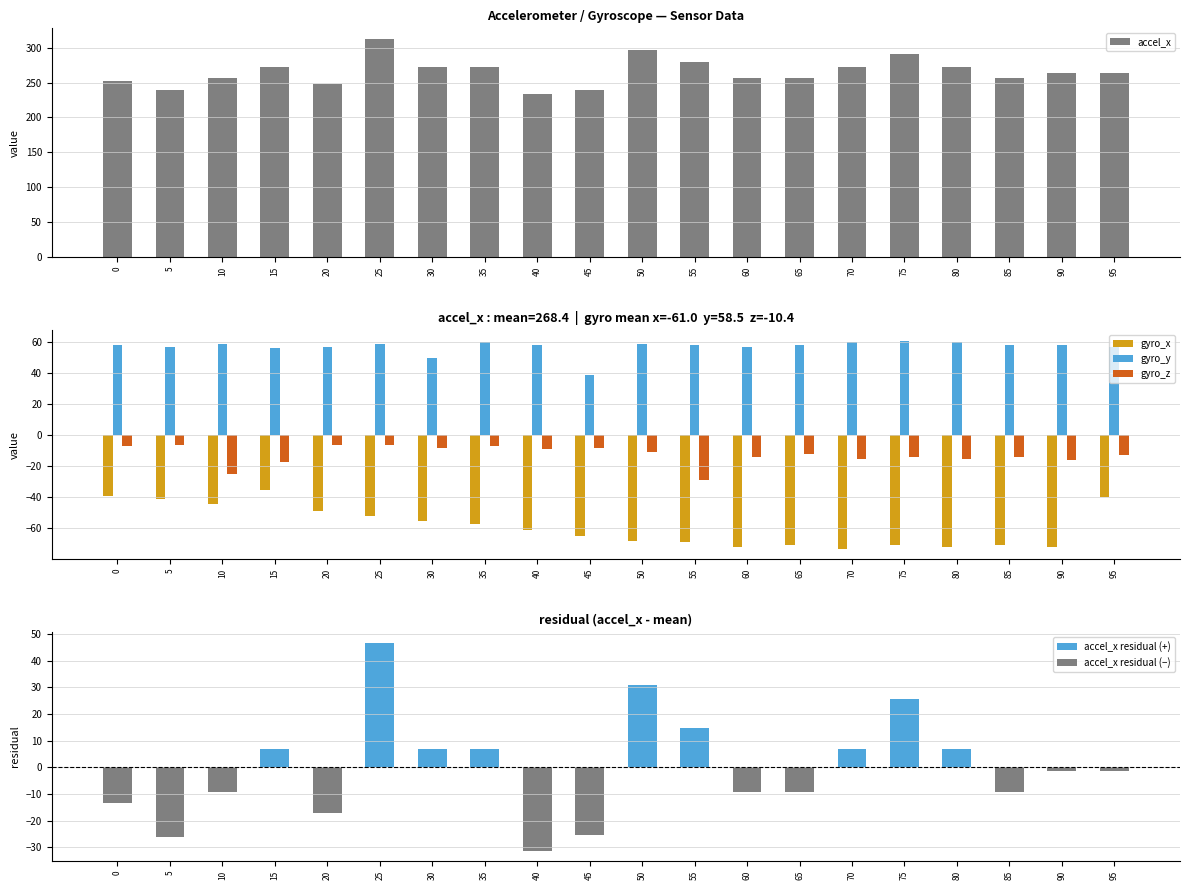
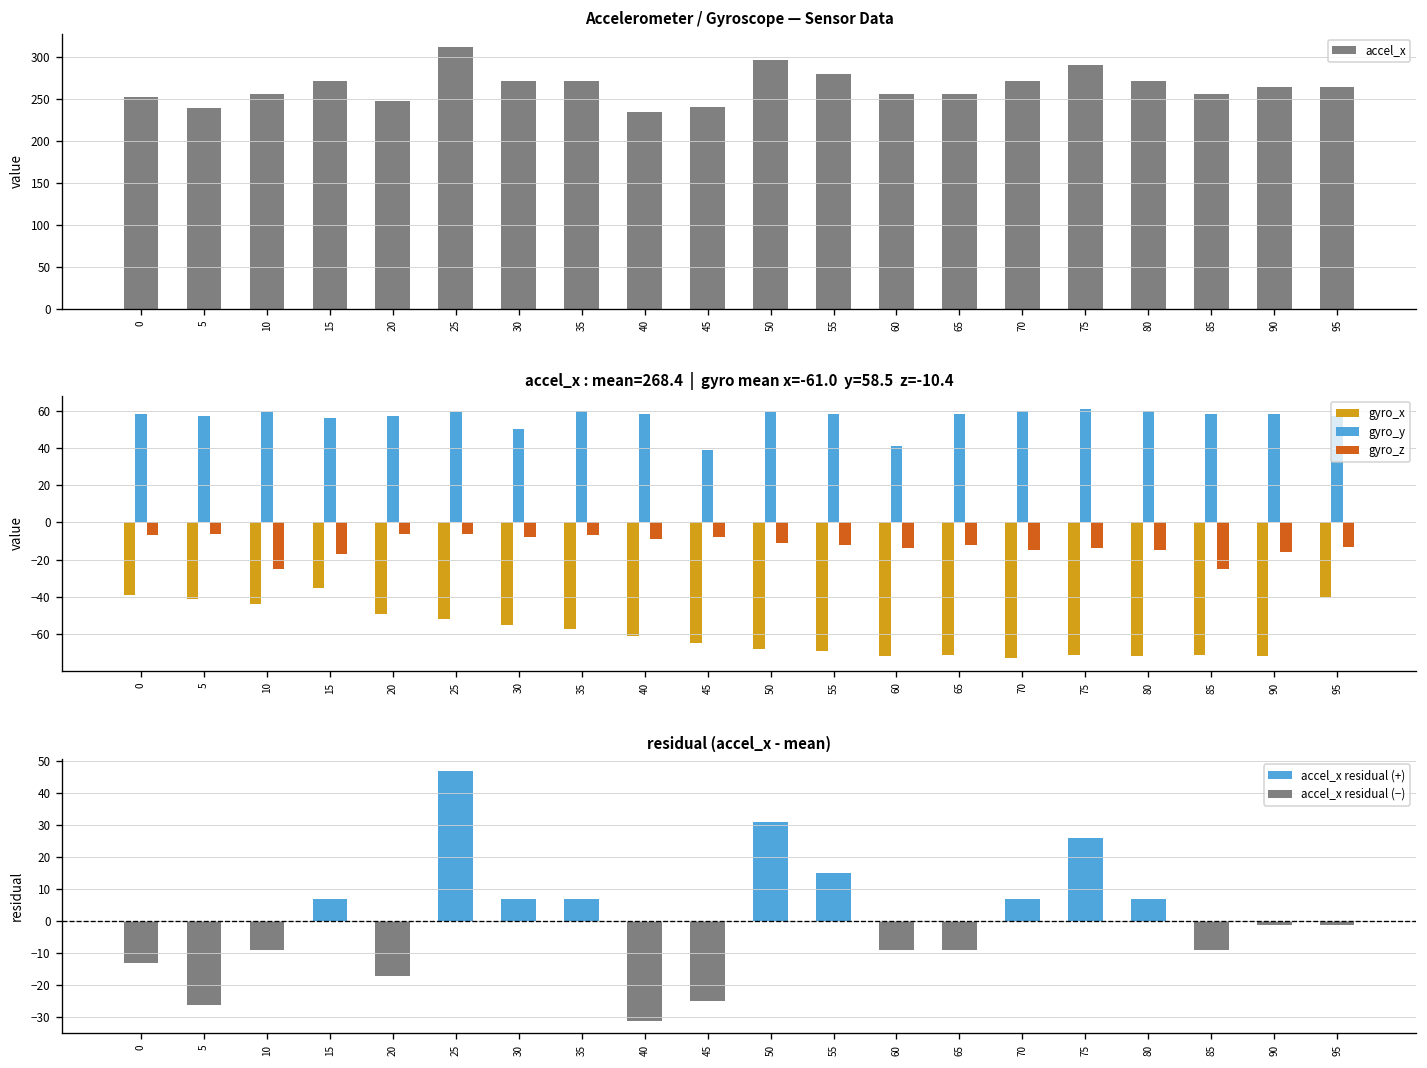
  {
    "Accelerometer / Gyroscope — Sensor Data": {
      "0": 250,
      "5": 240,
      "10": 260,
      "15": 270,
      "20": 250,
      "25": 310,
      "30": 270,
      "35": 270,
      "40": 230,
      "45": 240,
      "50": 300,
      "55": 280,
      "60": 260,
      "65": 260,
      "70": 270,
      "75": 290,
      "80": 270,
      "85": 260,
      "90": 260,
      "95": 260
    },
    "accel_x : mean=268.4 | gyro mean x=-61.0 y=58.5 z=-10.4": {
      "gyro_x": {
        "0": -39,
        "5": -41,
        "10": -44,
        "15": -35,
        "20": -49,
        "25": -52,
        "30": -55,
        "35": -57,
        "40": -61,
        "45": -65,
        "50": -68,
        "55": -69,
        "60": -72,
        "65": -71,
        "70": -73,
        "75": -71,
        "80": -72,
        "85": -71,
        "90": -72,
        "95": -40
      },
      "gyro_y": {
        "0": 58,
        "5": 57,
        "10": 59,
        "15": 56,
        "20": 57,
        "25": 59,
        "30": 50,
        "35": 60,
        "40": 58,
        "45": 39,
        "50": 59,
        "55": 58,
-       "60": 57,
+       "60": 41,
        "65": 58,
        "70": 60,
        "75": 61,
        "80": 60,
        "85": 58,
        "90": 58
      },
      "gyro_z": {
        "0": -7,
        "5": -6,
        "10": -25,
        "15": -17,
        "20": -6,
        "25": -6,
        "30": -8,
        "35": -7,
        "40": -9,
        "45": -8,
        "50": -11,
-       "55": -29,
+       "55": -12,
        "60": -14,
        "65": -12,
        "70": -15,
        "75": -14,
        "80": -15,
-       "85": -14,
+       "85": -25,
        "90": -16,
        "95": -13
      }
    },
    "residual (accel_x - mean)": {
      "accel_x residual (+)": {
        "15": 7,
        "25": 47,
        "30": 7,
        "35": 7,
        "50": 31,
        "55": 15,
        "70": 7,
        "75": 26,
        "80": 7
      },
      "accel_x residual (−)": {
        "0": -13,
        "5": -26,
        "10": -9,
        "20": -17,
        "40": -31,
        "45": -25,
        "60": -9,
        "65": -9,
        "85": -9,
        "90": -1,
        "95": -1
      }
    }
  }
